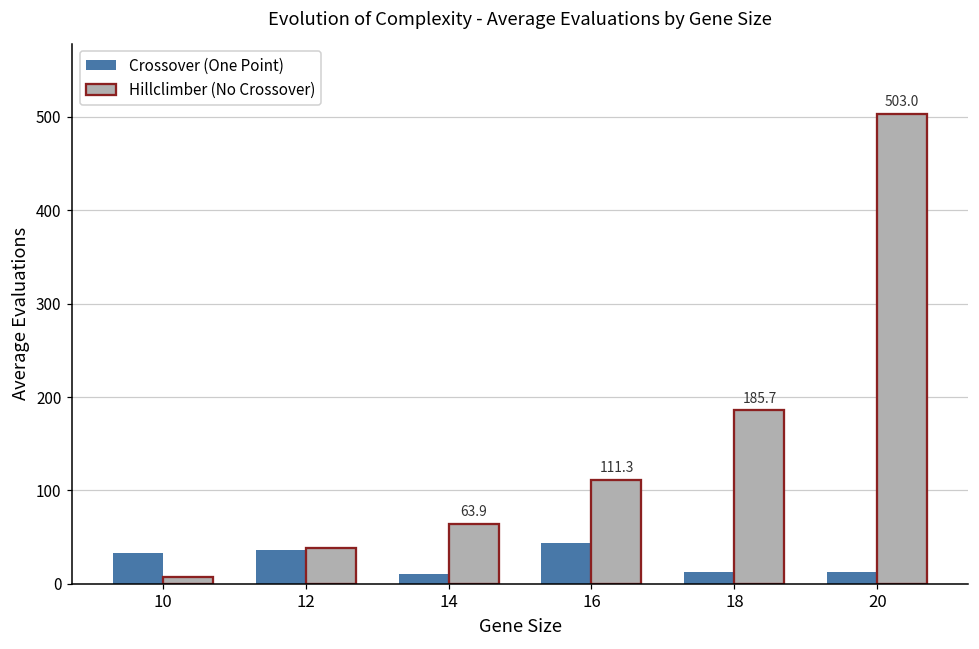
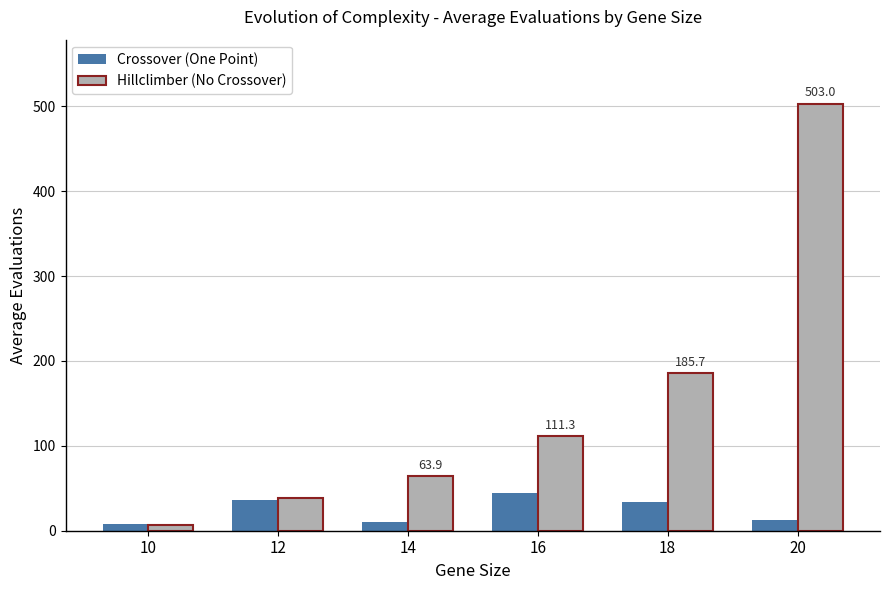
  {
    "Crossover (One Point)": {
-     "10": 30,
+     "10": 10,
      "12": 40,
      "14": 10,
      "16": 40,
-     "18": 10,
+     "18": 30,
      "20": 10
    },
    "Hillclimber (No Crossover)": {
      "14": 63.9,
      "16": 111.3,
      "18": 185.7,
      "20": 503.0
    }
  }
